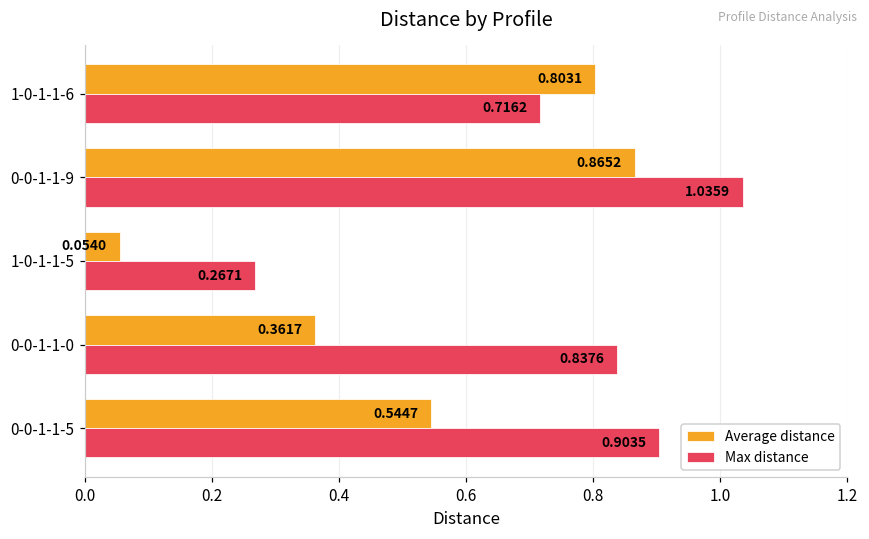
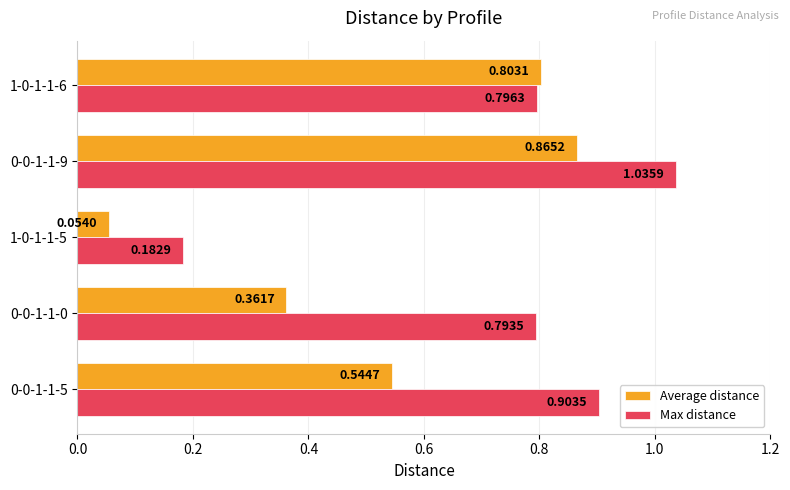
  {
    "Average distance": {
      "1-0-1-1-6": 0.8031,
      "0-0-1-1-9": 0.8652,
      "1-0-1-1-5": 0.0540,
      "0-0-1-1-0": 0.3617,
      "0-0-1-1-5": 0.5447
    },
    "Max distance": {
-     "1-0-1-1-6": 0.7162,
+     "1-0-1-1-6": 0.7963,
      "0-0-1-1-9": 1.0359,
-     "1-0-1-1-5": 0.2671,
-     "0-0-1-1-0": 0.8376,
+     "1-0-1-1-5": 0.1829,
+     "0-0-1-1-0": 0.7935,
      "0-0-1-1-5": 0.9035
    }
  }
